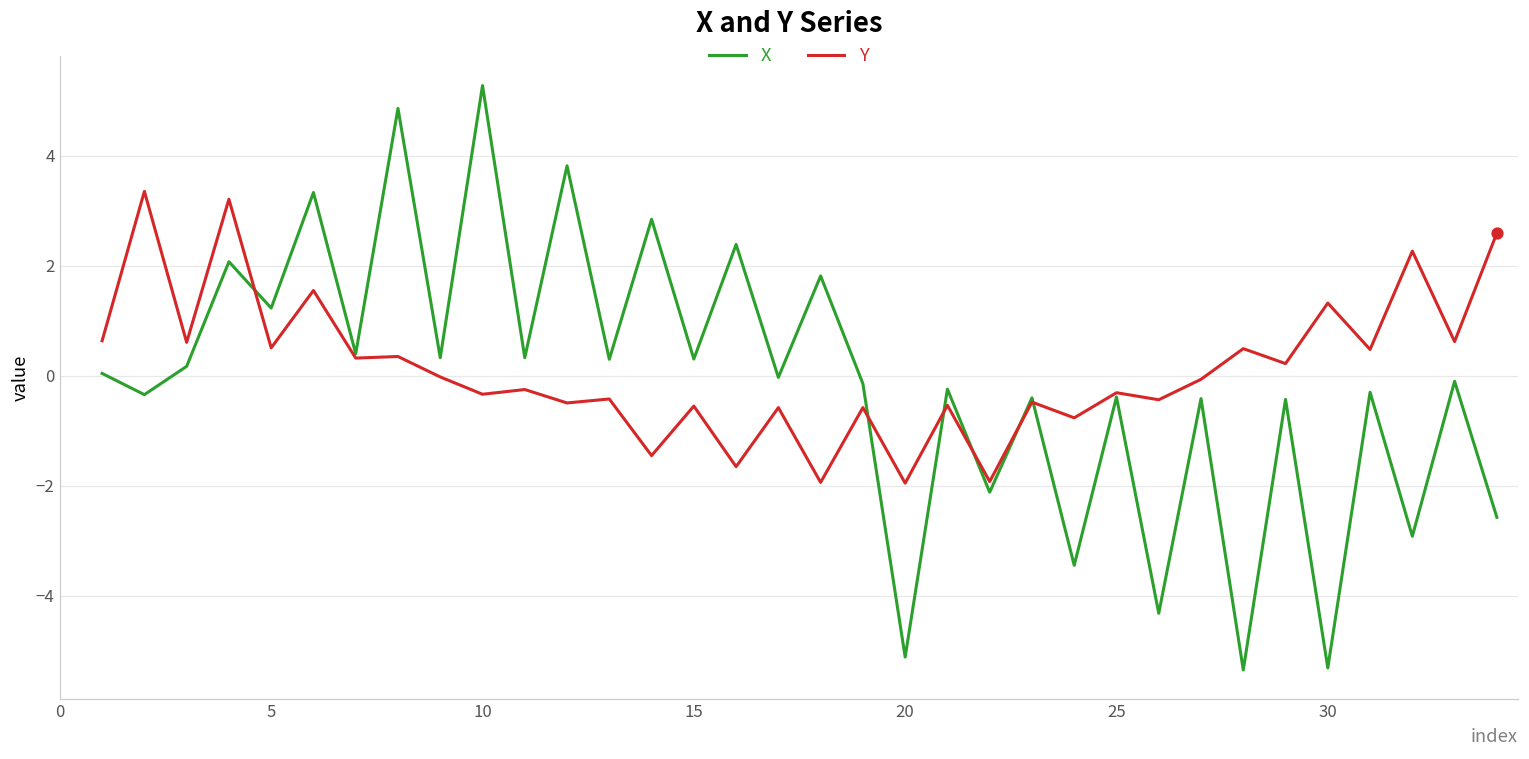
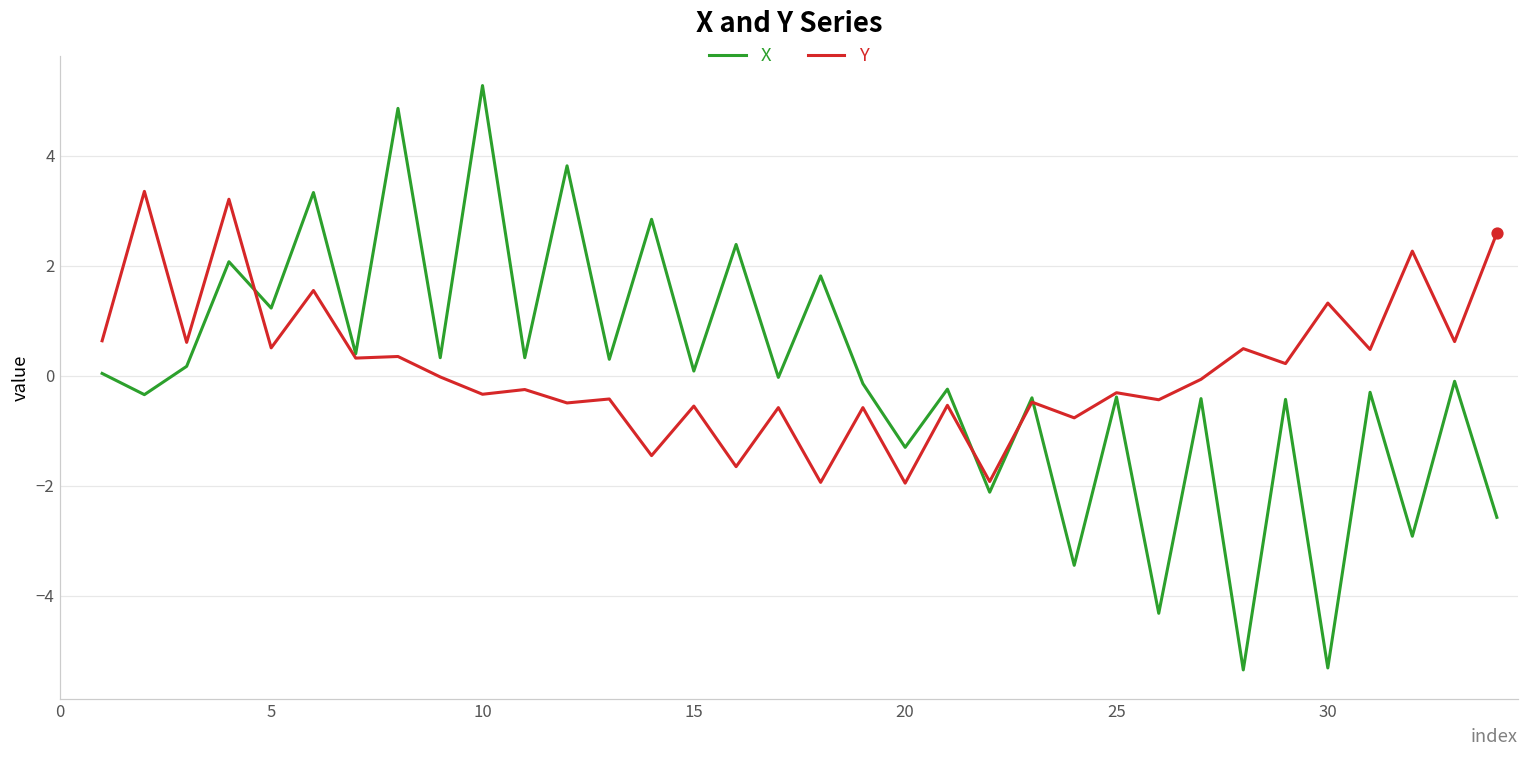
  {
    "X": {
      "5": 1.2,
      "10": 5.3,
-     "15": 0.3,
-     "20": -5.1,
+     "15": 0.1,
+     "20": -1.3,
      "25": -0.4,
      "30": -5.3
    }
  }
